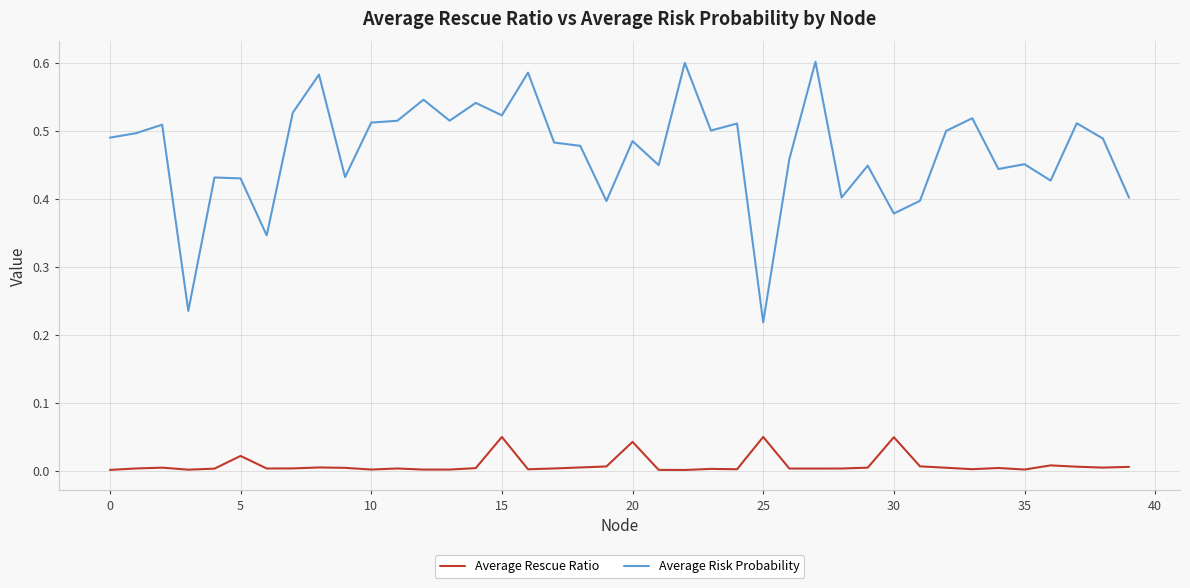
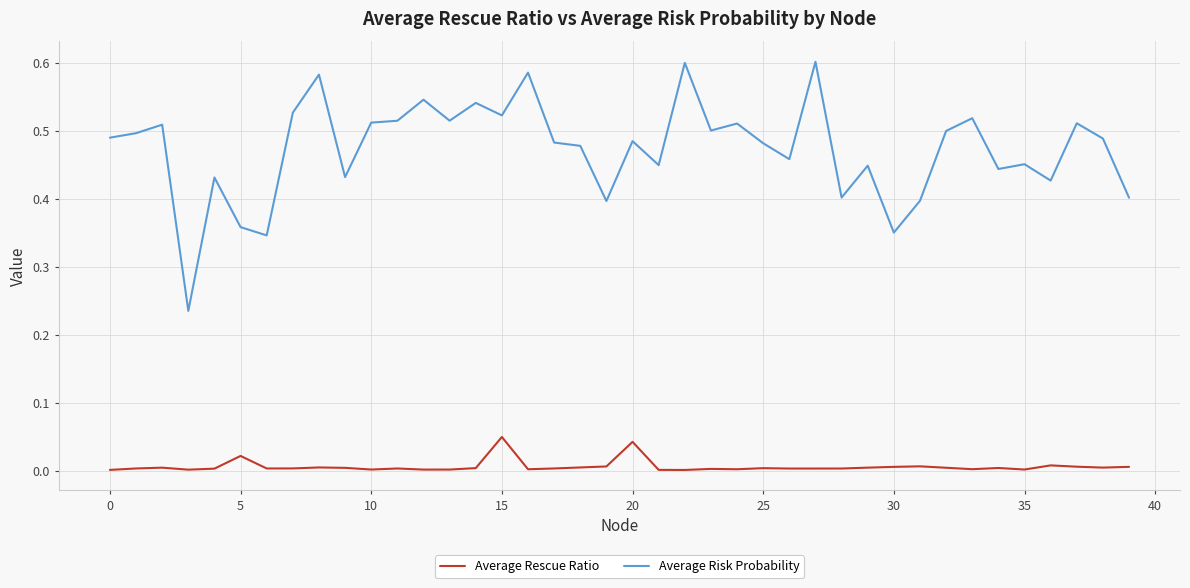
  {
    "Average Rescue Ratio": {
      "0": 0.00,
      "5": 0.02,
      "10": 0.00,
      "15": 0.05,
      "20": 0.04,
-     "25": 0.05,
-     "30": 0.05,
+     "25": 0.00,
+     "30": 0.01,
      "35": 0.00
    },
    "Average Risk Probability": {
      "0": 0.49,
-     "5": 0.43,
+     "5": 0.36,
      "10": 0.51,
      "15": 0.52,
      "20": 0.48,
-     "25": 0.22,
-     "30": 0.38,
+     "25": 0.48,
+     "30": 0.35,
      "35": 0.45
    }
  }
